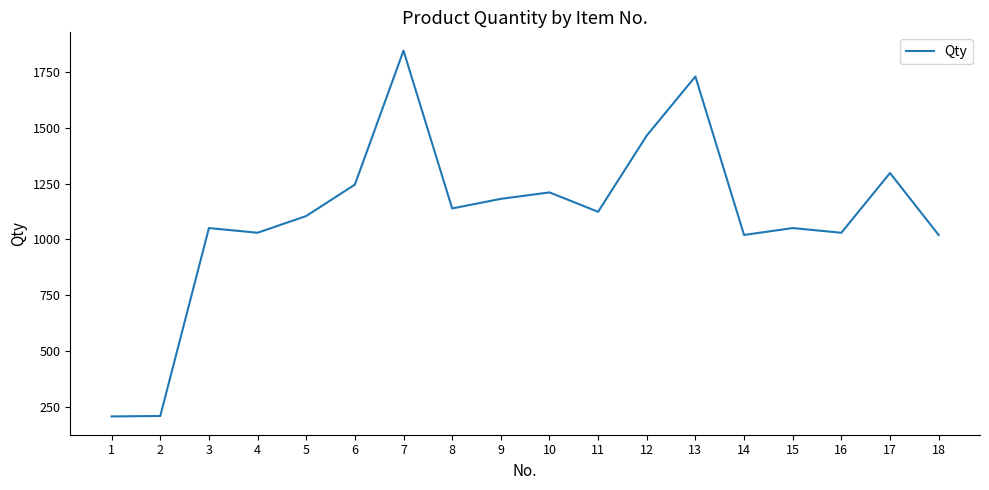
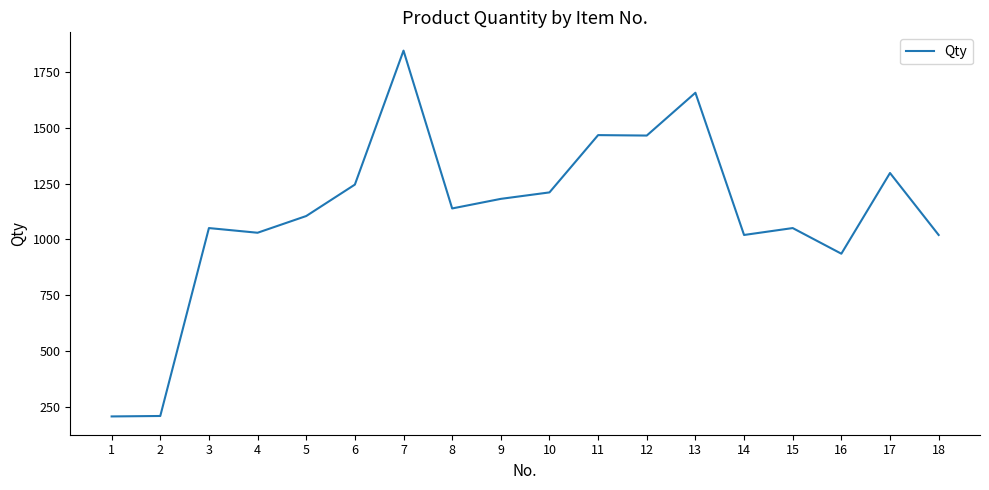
  {
    "1": 210,
    "2": 210,
    "3": 1050,
    "4": 1030,
    "5": 1110,
    "6": 1250,
    "7": 1850,
    "8": 1140,
    "9": 1180,
    "10": 1210,
-   "11": 1120,
+   "11": 1470,
    "12": 1470,
-   "13": 1730,
+   "13": 1660,
    "14": 1020,
    "15": 1050,
-   "16": 1030,
+   "16": 940,
    "17": 1300,
    "18": 1020
  }
